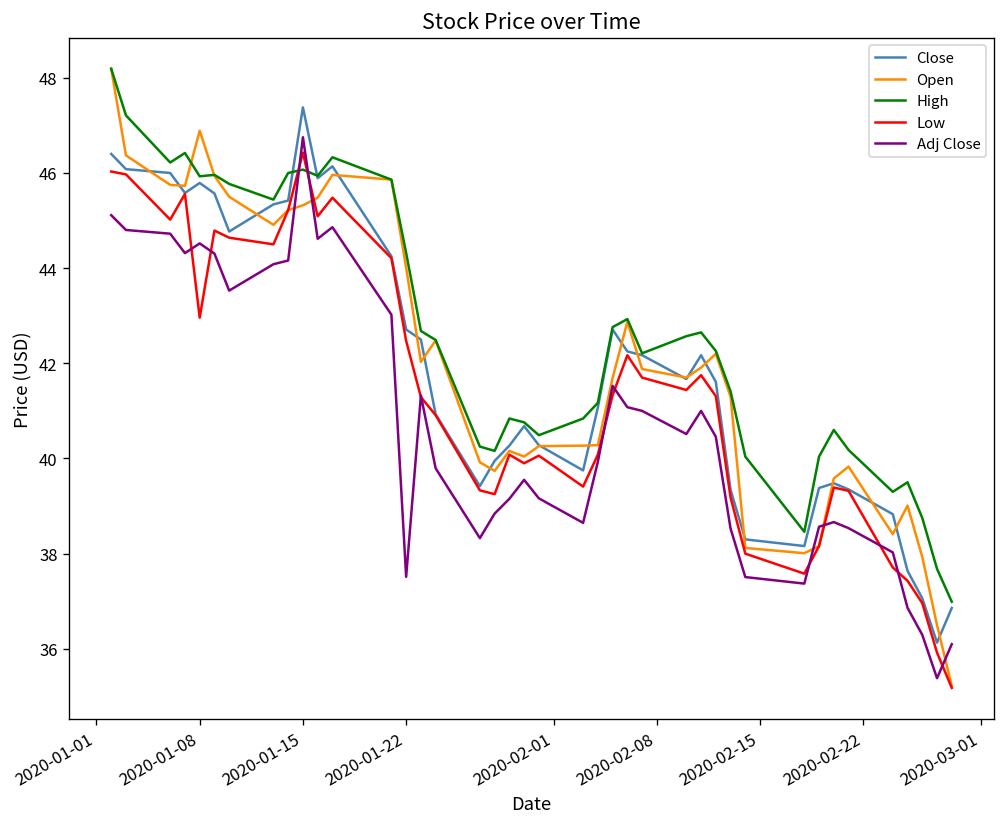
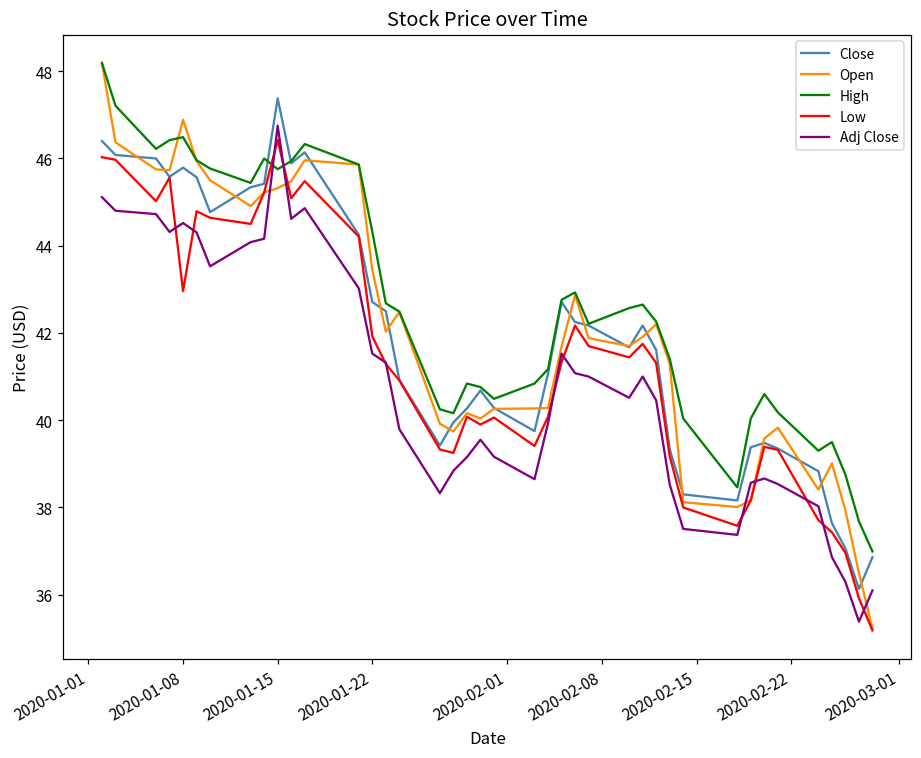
  {
    "Close": {
      "2020-01-08": 45.8,
      "2020-01-15": 47.4,
      "2020-01-22": 42.7
    },
    "Open": {
      "2020-01-08": 46.9,
      "2020-01-15": 45.3,
-     "2020-01-22": 44.0
+     "2020-01-22": 43.4
    },
    "High": {
-     "2020-01-08": 45.9,
-     "2020-01-15": 46.1,
+     "2020-01-08": 46.5,
+     "2020-01-15": 45.8,
      "2020-01-22": 44.3
    },
    "Low": {
      "2020-01-08": 43.0,
      "2020-01-15": 46.4,
-     "2020-01-22": 42.5
+     "2020-01-22": 41.9
    },
    "Adj Close": {
      "2020-01-08": 44.5,
      "2020-01-15": 46.8,
-     "2020-01-22": 37.5
+     "2020-01-22": 41.5
    }
  }
